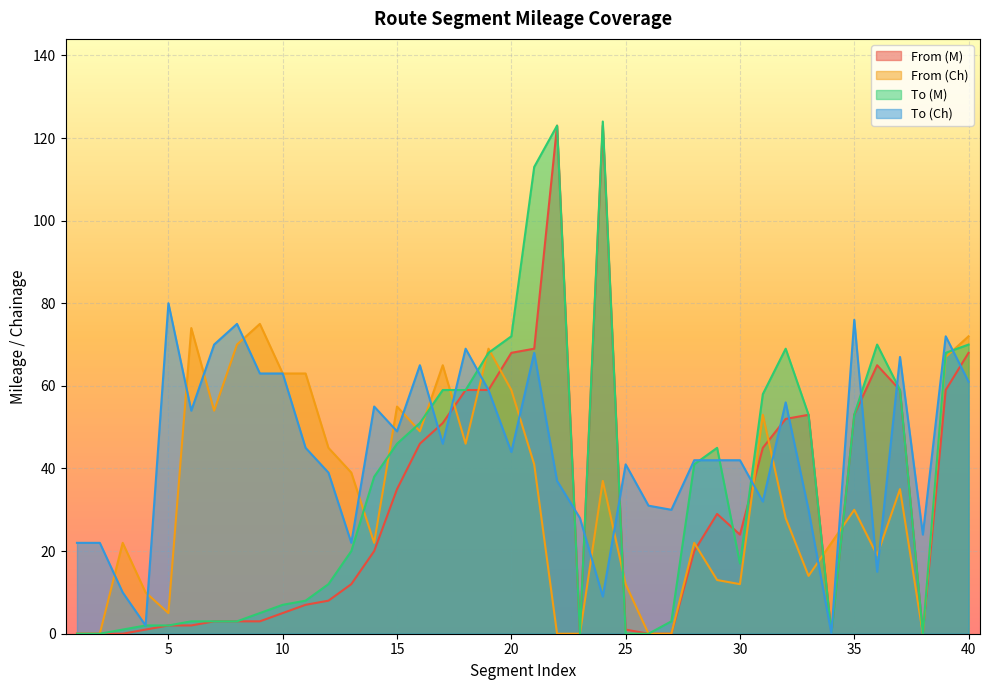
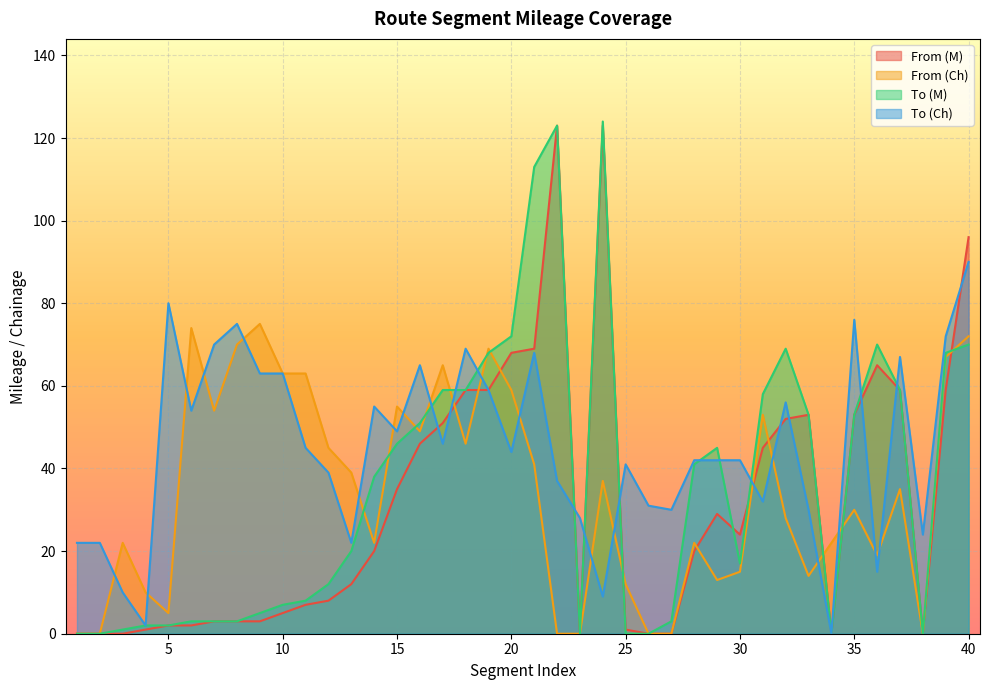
  {
    "From (M)": {
      "10": 5,
      "15": 35,
      "20": 68,
      "25": 1,
      "30": 24,
-     "40": 68
+     "40": 96
    },
    "From (Ch)": {
      "5": 5,
      "15": 55,
      "20": 59,
      "25": 12,
-     "30": 12,
+     "30": 15,
      "35": 30,
      "40": 72
    },
    "To (M)": {
      "10": 7,
      "15": 46,
      "20": 72,
      "25": 0,
      "30": 17,
      "40": 70
    },
    "To (Ch)": {
      "5": 80,
      "15": 49,
      "20": 44,
      "25": 41,
      "30": 42,
      "35": 76,
-     "40": 61
+     "40": 90
    }
  }
